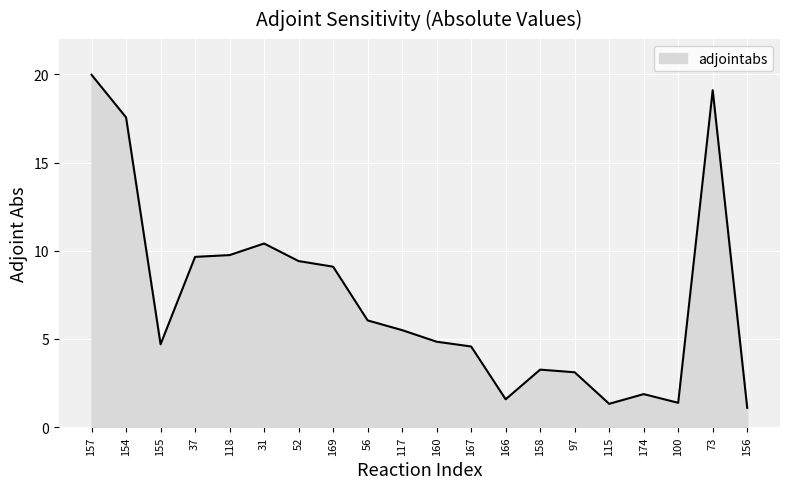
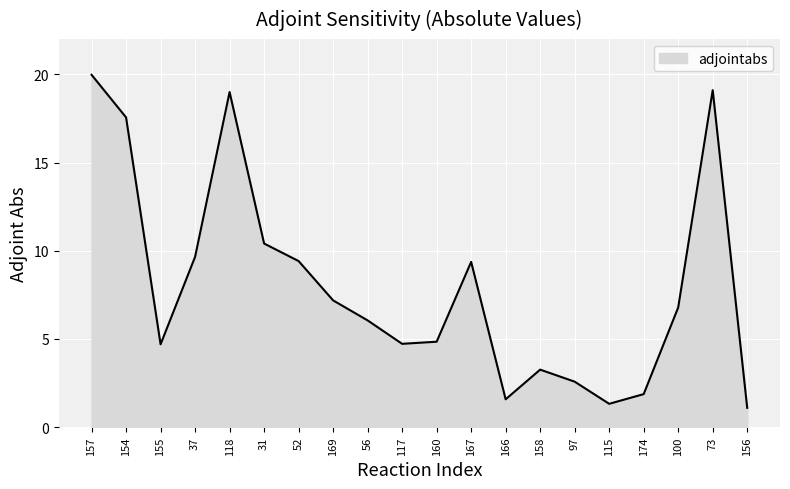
  {
    "157": 20.0,
    "154": 17.6,
    "155": 4.7,
    "37": 9.7,
-   "118": 9.8,
+   "118": 19.0,
    "31": 10.4,
    "52": 9.4,
-   "169": 9.1,
+   "169": 7.2,
    "56": 6.0,
-   "117": 5.5,
+   "117": 4.7,
    "160": 4.8,
-   "167": 4.6,
+   "167": 9.4,
    "166": 1.6,
    "158": 3.3,
-   "97": 3.1,
+   "97": 2.6,
    "115": 1.3,
    "174": 1.9,
-   "100": 1.4,
+   "100": 6.8,
    "73": 19.1,
    "156": 1.1
  }
